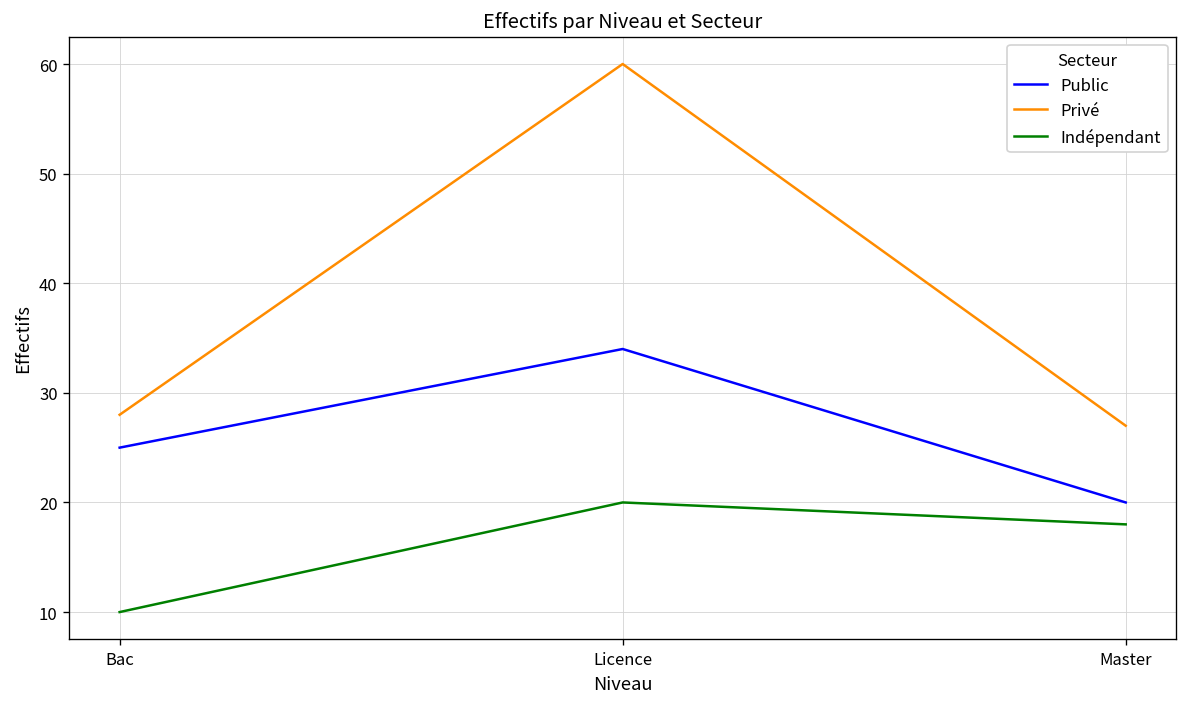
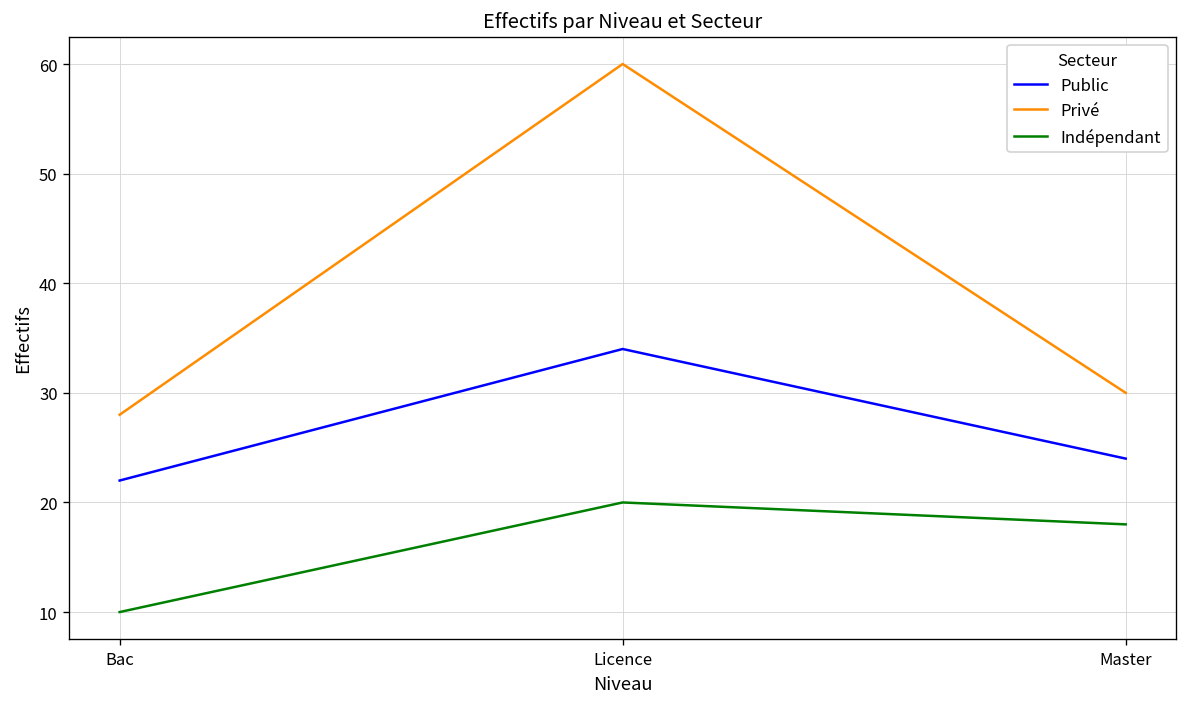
  {
    "Public": {
-     "Bac": 25,
+     "Bac": 22,
      "Licence": 34,
-     "Master": 20
+     "Master": 24
    },
    "Privé": {
      "Bac": 28,
      "Licence": 60,
-     "Master": 27
+     "Master": 30
    },
    "Indépendant": {
      "Bac": 10,
      "Licence": 20,
      "Master": 18
    }
  }
